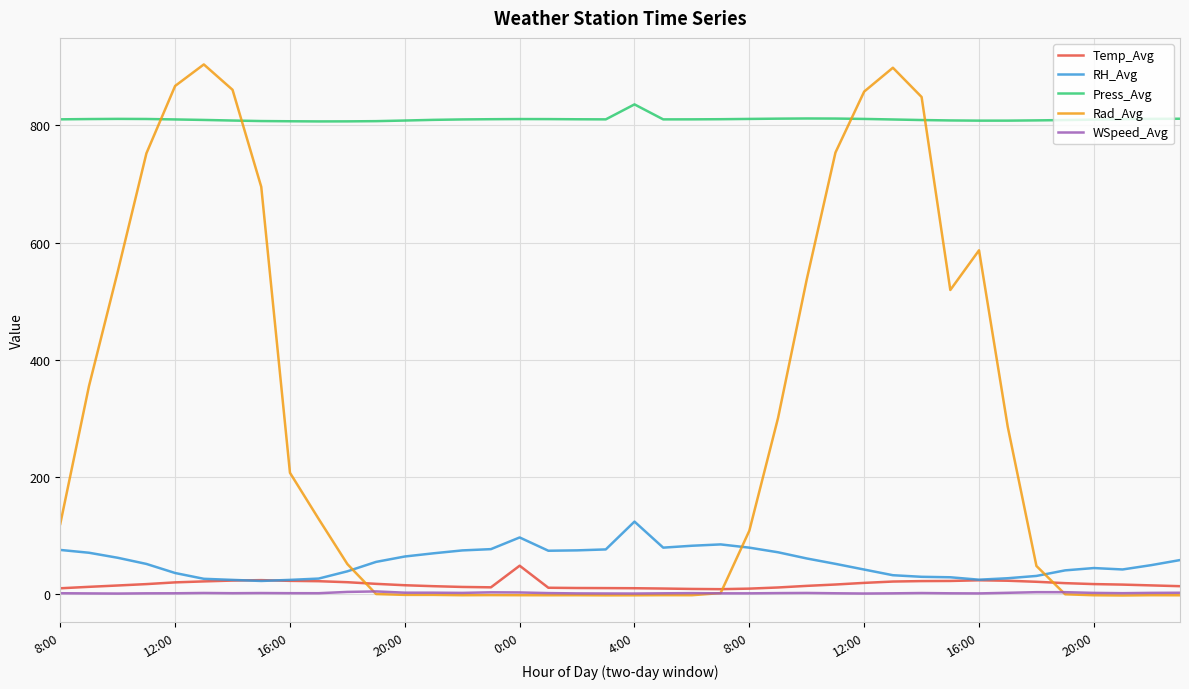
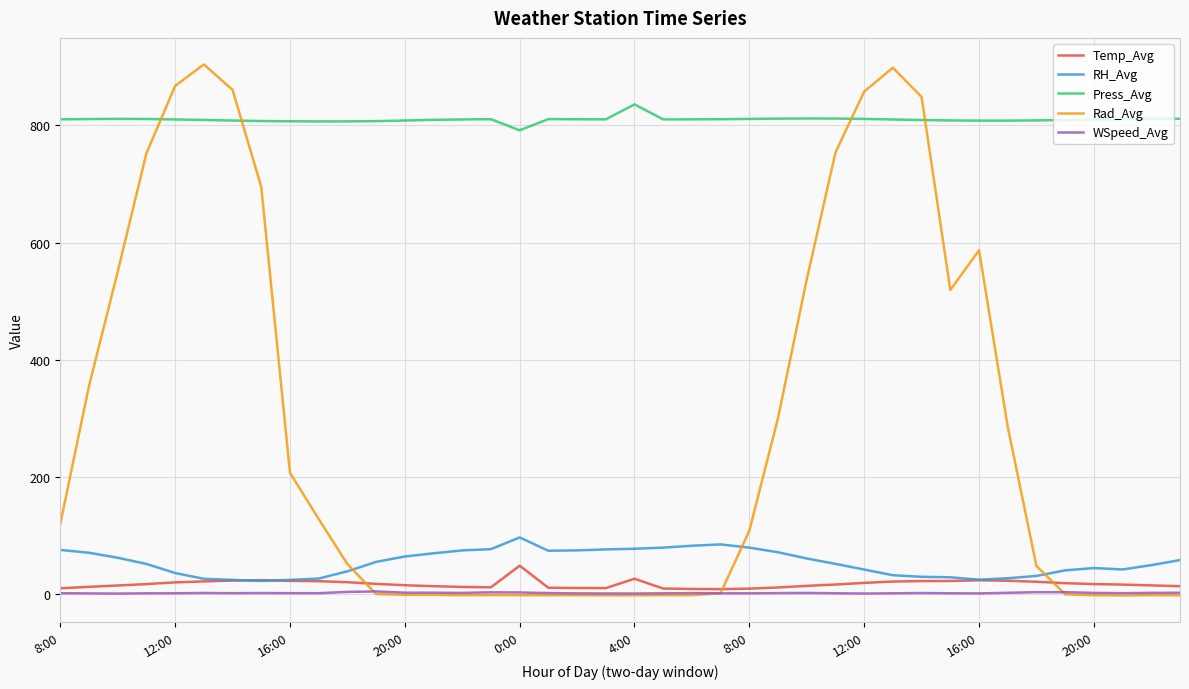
  {
    "Temp_Avg": {
      "0:00": 50,
-     "4:00": 10
+     "4:00": 30
    },
    "RH_Avg": {
      "0:00": 100,
-     "4:00": 120
+     "4:00": 80
    },
    "Press_Avg": {
-     "0:00": 810,
+     "0:00": 790,
      "4:00": 840
    },
    "Rad_Avg": {
      "0:00": 0
    },
    "WSpeed_Avg": {
      "0:00": 0
    }
  }
